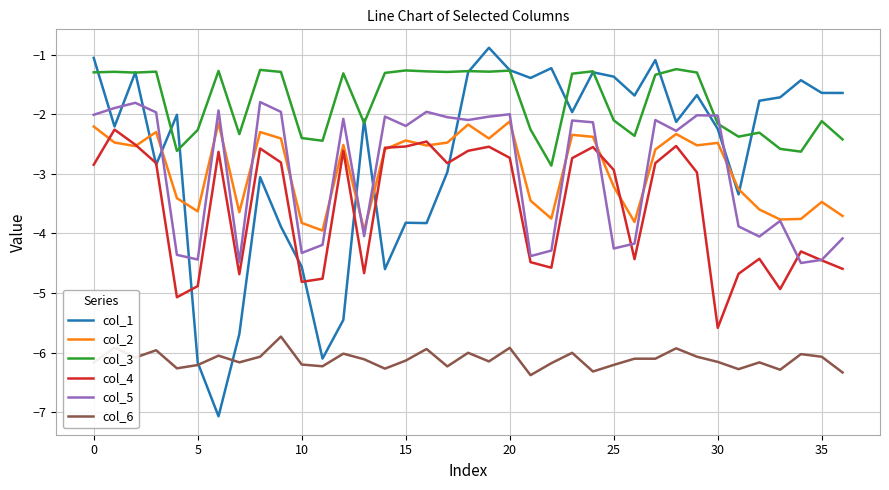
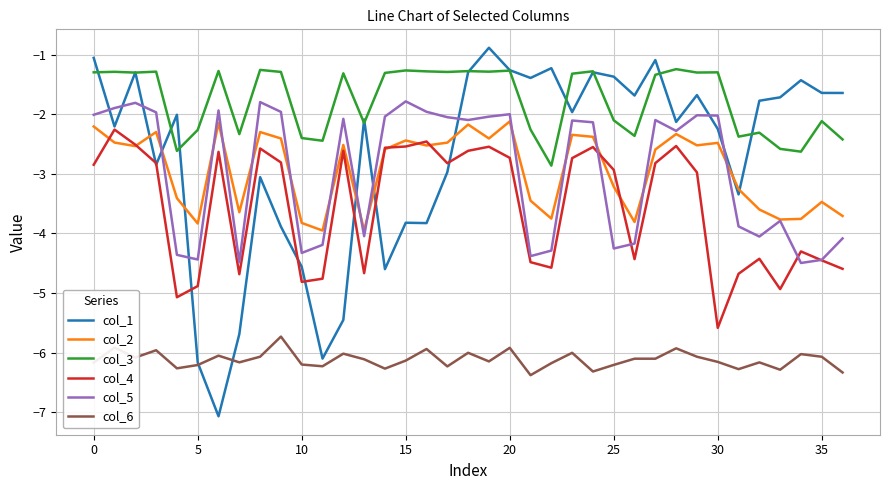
  {
    "col_1": {
      "0": -1.1,
      "10": -4.6,
      "15": -3.8,
      "25": -1.4,
      "30": -2.2,
      "35": -1.6
    },
    "col_2": {
      "0": -2.2,
-     "5": -3.6,
+     "5": -3.8,
      "10": -3.8,
      "15": -2.4,
      "20": -2.1,
      "25": -3.2,
      "30": -2.5,
      "35": -3.5
    },
    "col_3": {
      "0": -1.3,
      "5": -2.3,
      "10": -2.4,
      "15": -1.3,
      "25": -2.1,
-     "30": -2.2,
+     "30": -1.3,
      "35": -2.1
    },
    "col_4": {
      "0": -2.8,
      "5": -4.9,
      "10": -4.8,
      "15": -2.5,
      "20": -2.7,
      "25": -2.9,
      "30": -5.6
    },
    "col_5": {
      "0": -2.0,
      "5": -4.4,
      "10": -4.3,
-     "15": -2.2,
+     "15": -1.8,
      "20": -2.0,
      "25": -4.3,
      "30": -2.0
    },
    "col_6": {
      "10": -6.2,
      "15": -6.1,
      "20": -5.9,
      "25": -6.2,
      "30": -6.2,
      "35": -6.1
    }
  }
